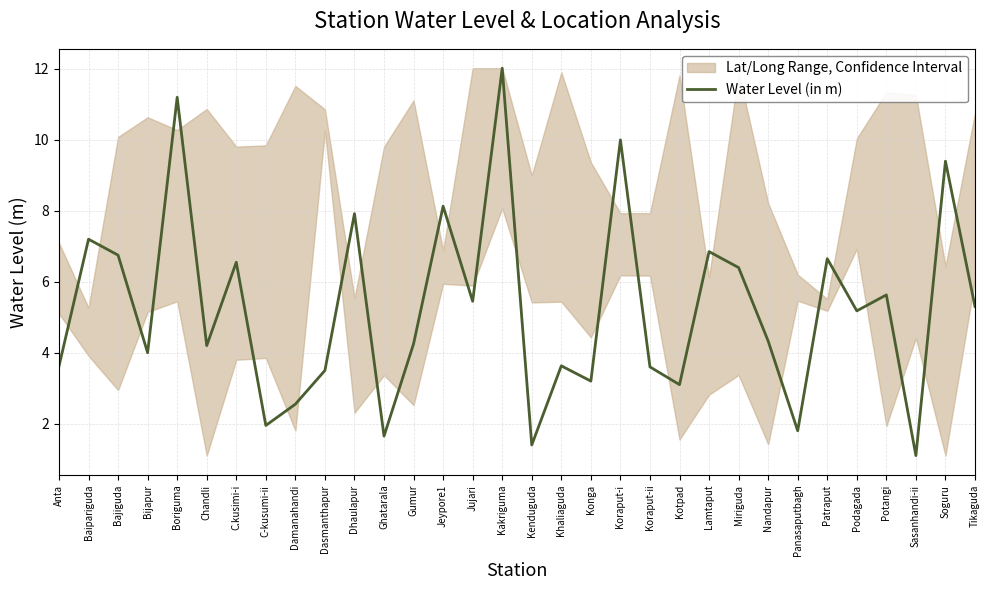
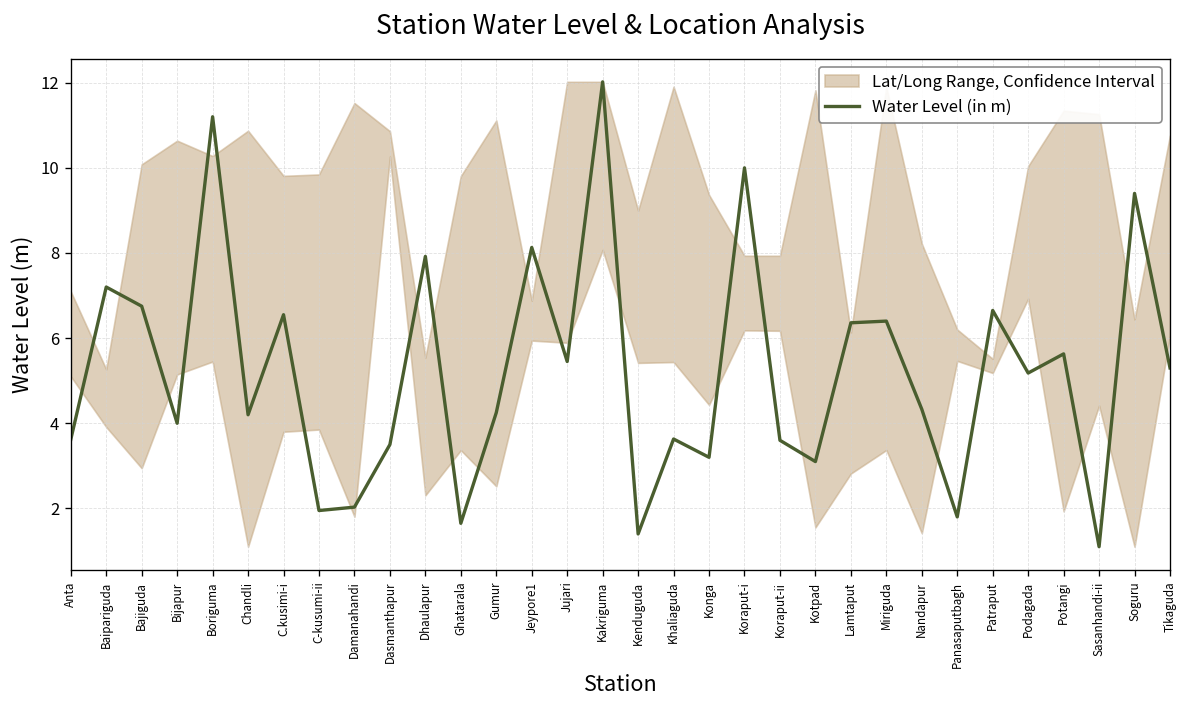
  {
    "Water Level (in m)": {
      "Anta": 3.6,
      "Baipariguda": 7.2,
      "Bajiguda": 6.8,
      "Bijapur": 4.0,
      "Boriguma": 11.2,
      "Chandli": 4.2,
      "C.kusimi-i": 6.6,
      "C-kusumi-ii": 2.0,
-     "Damanahandi": 2.6,
+     "Damanahandi": 2.0,
      "Dasmanthapur": 3.5,
      "Dhaulapur": 7.9,
      "Ghatarala": 1.7,
      "Gumur": 4.3,
      "Jeypore1": 8.1,
      "Jujari": 5.5,
      "Kenduguda": 1.4,
      "Khaliaguda": 3.6,
      "Konga": 3.2,
      "Koraput-i": 10.0,
      "Koraput-ii": 3.6,
      "Kotpad": 3.1,
-     "Lamtaput": 6.9,
+     "Lamtaput": 6.4,
      "Miriguda": 6.4,
      "Nandapur": 4.3,
      "Panasaputbagh": 1.8,
      "Patraput": 6.7,
      "Podagada": 5.2,
      "Potangi": 5.6,
      "Sasanhandi-ii": 1.1,
      "Soguru": 9.4,
      "Tikaguda": 5.3
    }
  }
